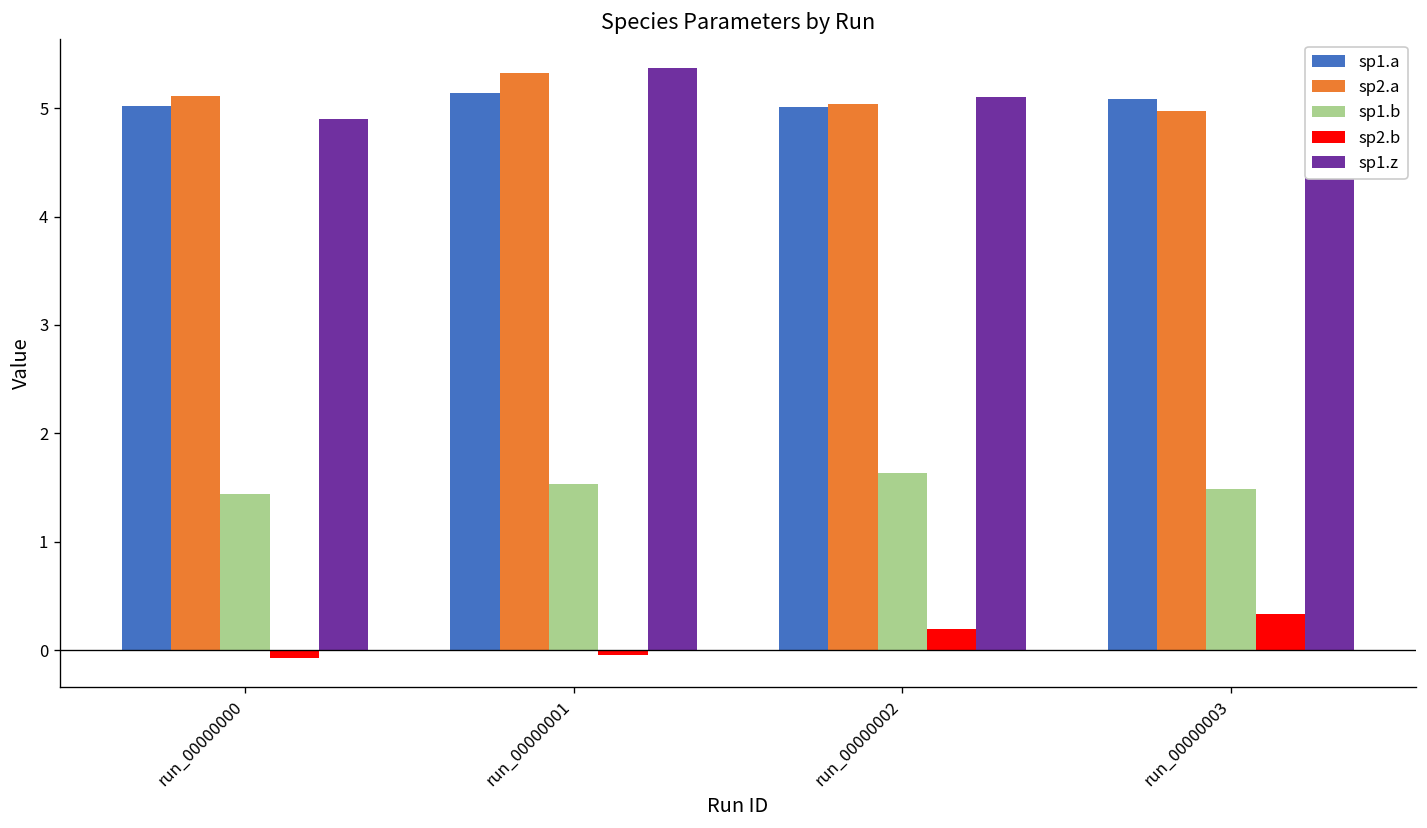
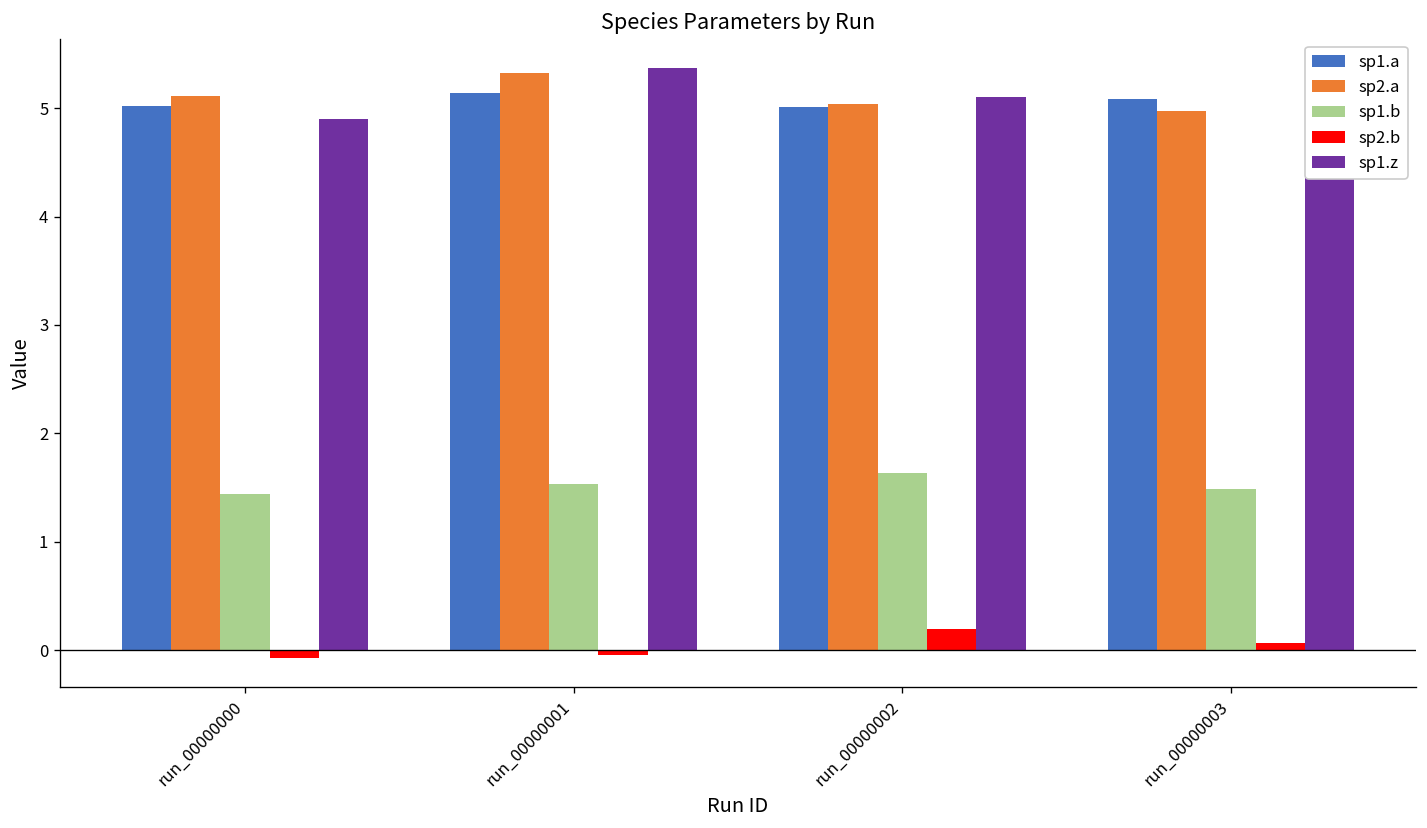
  {
    "sp1.a": {
      "run_00000000": 5.0,
      "run_00000001": 5.1,
      "run_00000002": 5.0,
      "run_00000003": 5.1
    },
    "sp2.a": {
      "run_00000000": 5.1,
      "run_00000001": 5.3,
      "run_00000002": 5.0,
      "run_00000003": 5.0
    },
    "sp1.b": {
      "run_00000000": 1.4,
      "run_00000001": 1.5,
      "run_00000002": 1.6,
      "run_00000003": 1.5
    },
    "sp2.b": {
      "run_00000000": -0.1,
      "run_00000001": 0.0,
      "run_00000002": 0.2,
-     "run_00000003": 0.3
+     "run_00000003": 0.1
    },
    "sp1.z": {
      "run_00000000": 4.9,
      "run_00000001": 5.4,
      "run_00000002": 5.1
    }
  }
